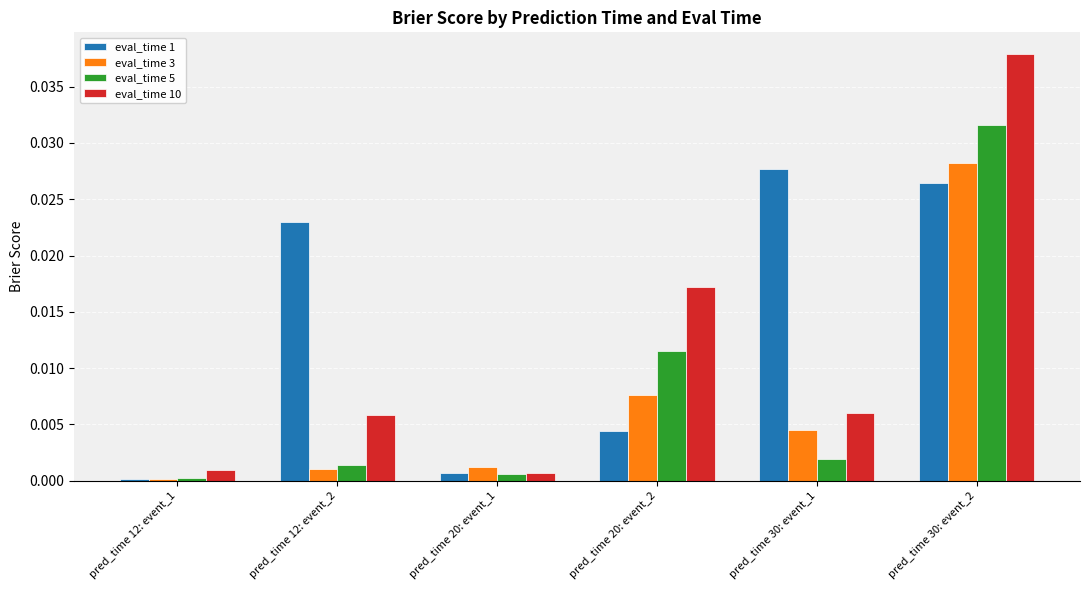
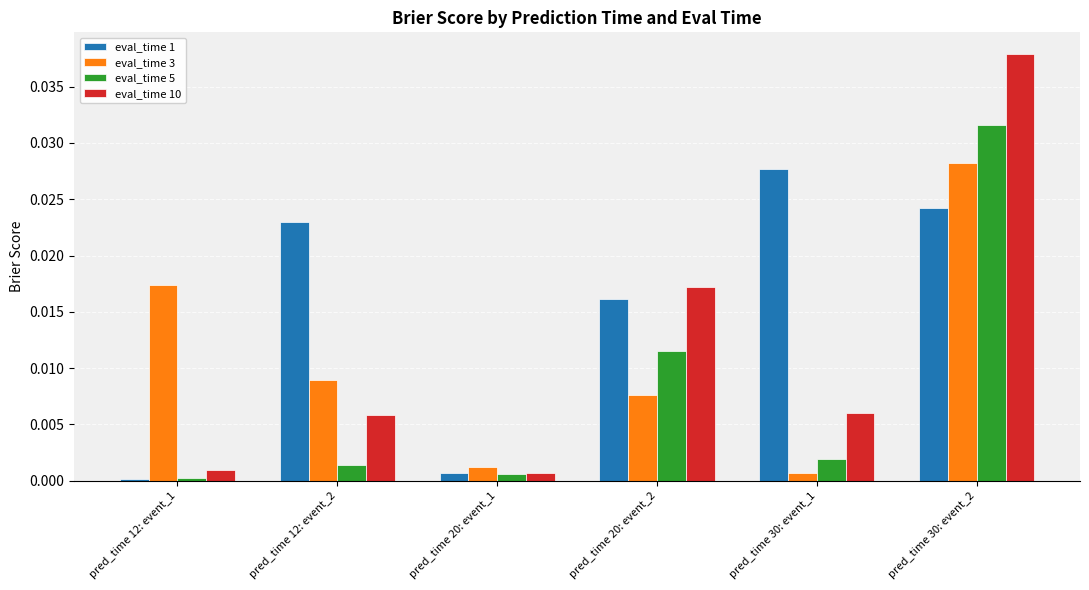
  {
    "eval_time 1": {
      "pred_time 12: event_2": 0.0230,
      "pred_time 20: event_1": 0.0007,
-     "pred_time 20: event_2": 0.0044,
+     "pred_time 20: event_2": 0.0162,
      "pred_time 30: event_1": 0.0277,
-     "pred_time 30: event_2": 0.0265
+     "pred_time 30: event_2": 0.0242
    },
    "eval_time 3": {
-     "pred_time 12: event_1": 0.0002,
-     "pred_time 12: event_2": 0.0010,
+     "pred_time 12: event_1": 0.0174,
+     "pred_time 12: event_2": 0.0090,
      "pred_time 20: event_1": 0.0012,
      "pred_time 20: event_2": 0.0076,
-     "pred_time 30: event_1": 0.0045,
+     "pred_time 30: event_1": 0.0006,
      "pred_time 30: event_2": 0.0282
    },
    "eval_time 5": {
      "pred_time 12: event_1": 0.0002,
      "pred_time 12: event_2": 0.0014,
      "pred_time 20: event_1": 0.0006,
      "pred_time 20: event_2": 0.0116,
      "pred_time 30: event_1": 0.0020,
      "pred_time 30: event_2": 0.0316
    },
    "eval_time 10": {
      "pred_time 12: event_1": 0.0009,
      "pred_time 12: event_2": 0.0058,
      "pred_time 20: event_1": 0.0007,
      "pred_time 20: event_2": 0.0172,
      "pred_time 30: event_1": 0.0060,
      "pred_time 30: event_2": 0.0379
    }
  }
